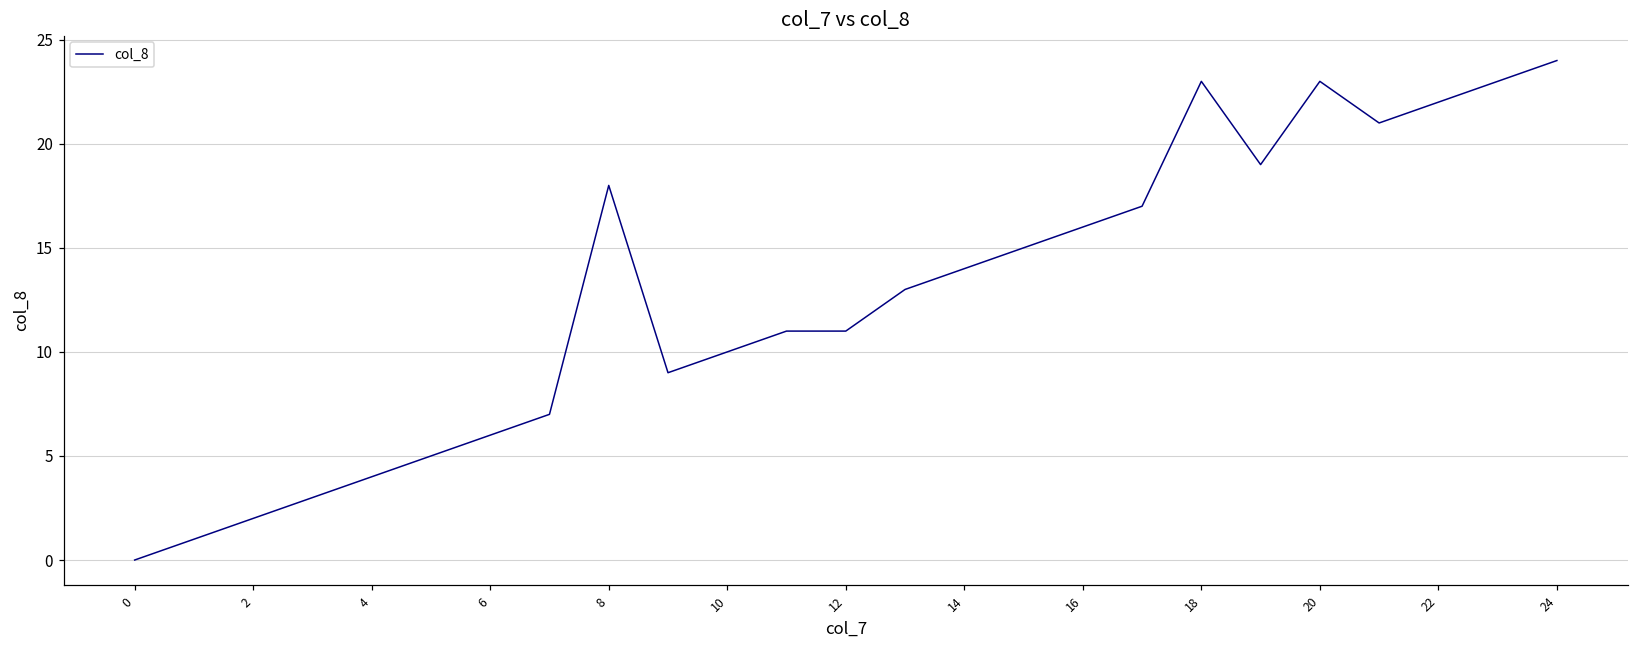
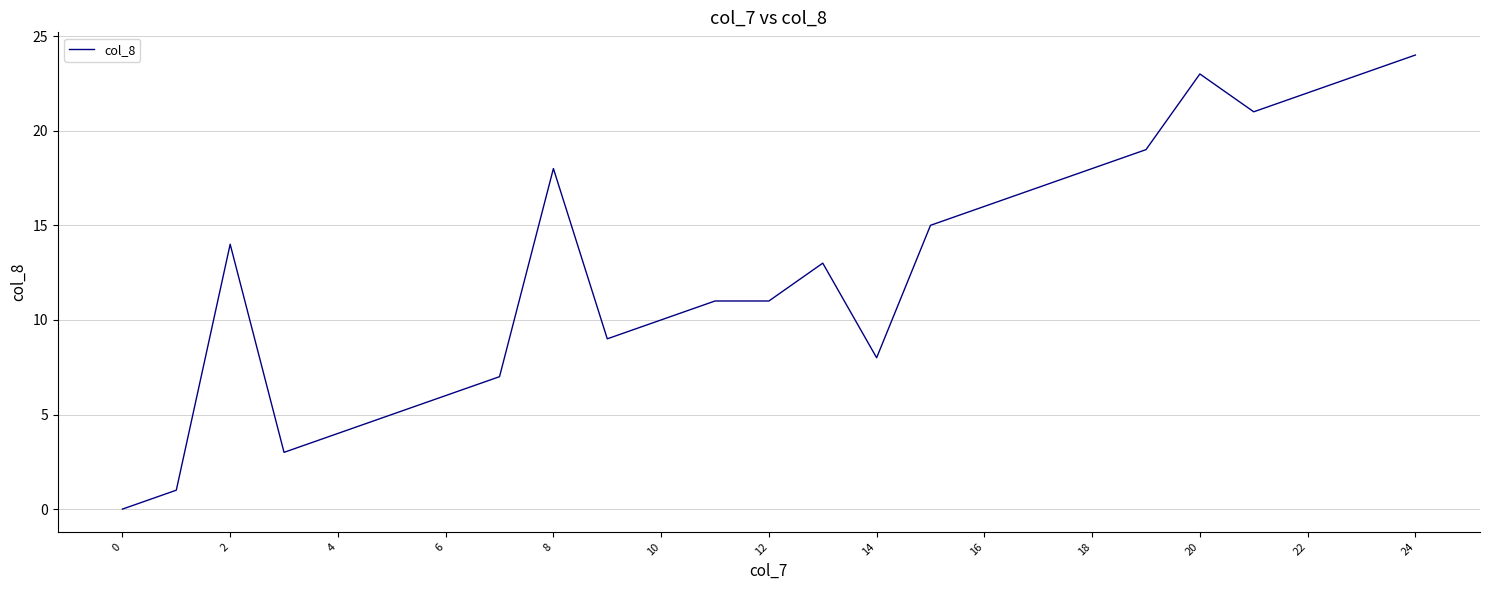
  {
    "0": 0,
-   "2": 2,
+   "2": 14,
    "4": 4,
    "6": 6,
    "8": 18,
    "10": 10,
    "12": 11,
-   "14": 14,
+   "14": 8,
    "16": 16,
-   "18": 23,
+   "18": 18,
    "20": 23,
    "22": 22,
    "24": 24
  }
